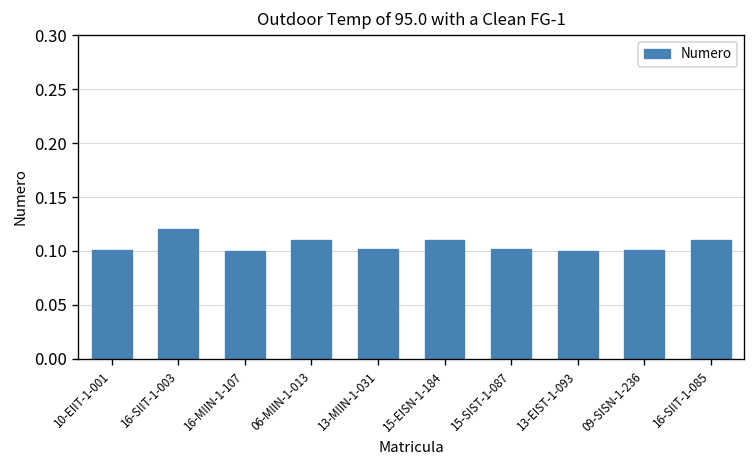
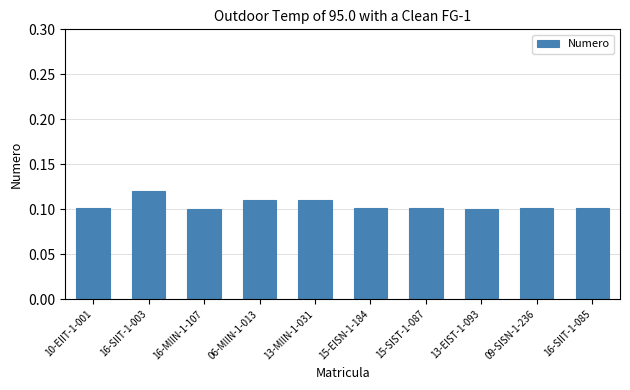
  {
    "10-EIIT-1-001": 0.10,
    "16-SIIT-1-003": 0.12,
    "16-MIIN-1-107": 0.10,
    "06-MIIN-1-013": 0.11,
-   "13-MIIN-1-031": 0.10,
-   "15-EISN-1-184": 0.11,
+   "13-MIIN-1-031": 0.11,
+   "15-EISN-1-184": 0.10,
    "15-SIST-1-087": 0.10,
    "13-EIST-1-093": 0.10,
    "09-SISN-1-236": 0.10,
-   "16-SIIT-1-085": 0.11
+   "16-SIIT-1-085": 0.10
  }
